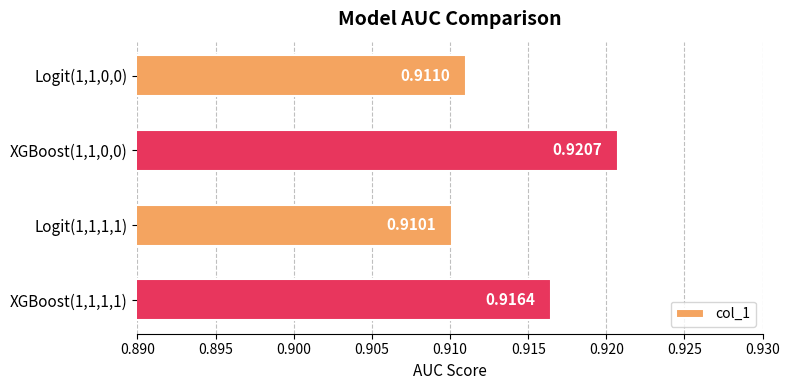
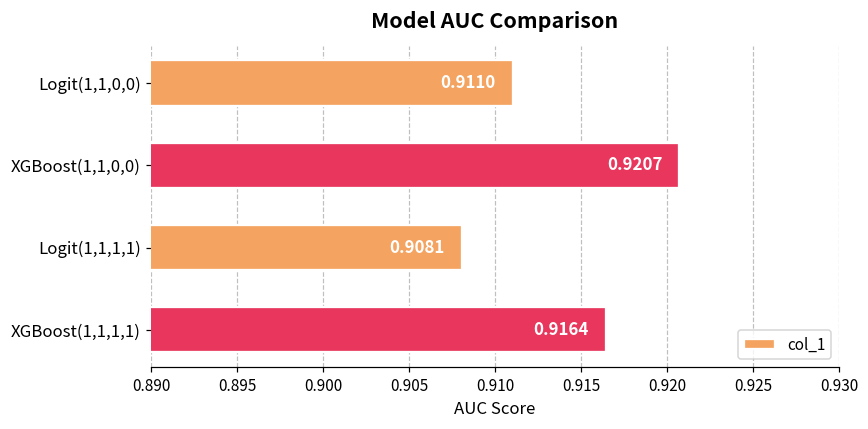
  {
    "Logit(1,1,0,0)": 0.9110,
    "XGBoost(1,1,0,0)": 0.9207,
-   "Logit(1,1,1,1)": 0.9101,
+   "Logit(1,1,1,1)": 0.9081,
    "XGBoost(1,1,1,1)": 0.9164
  }
